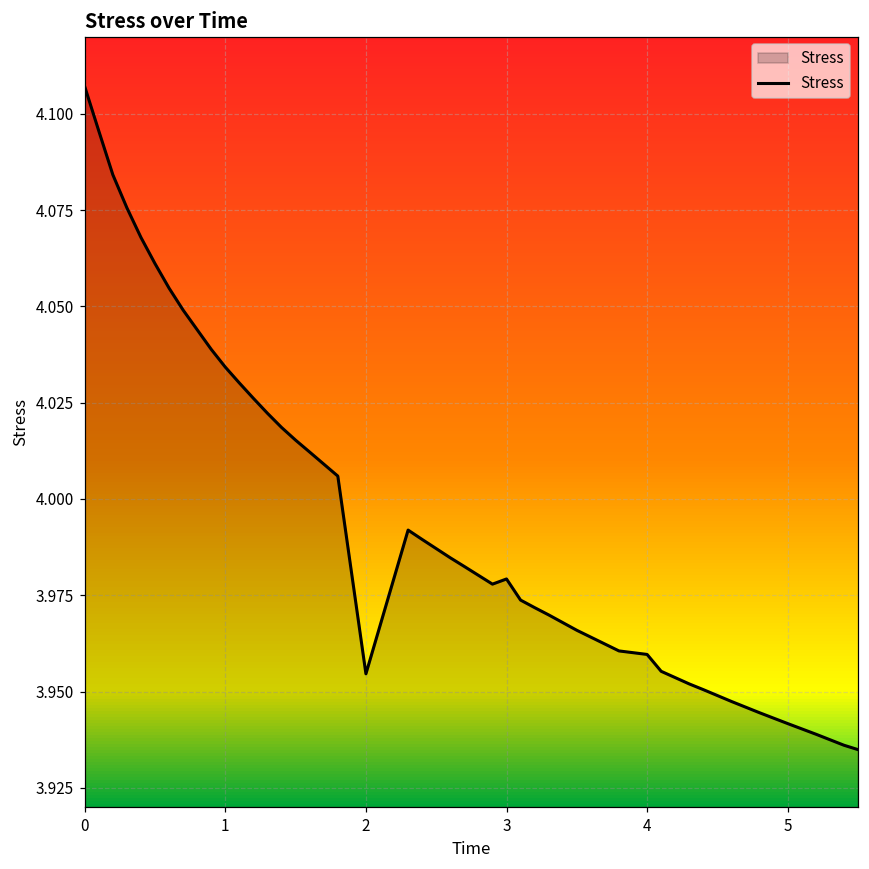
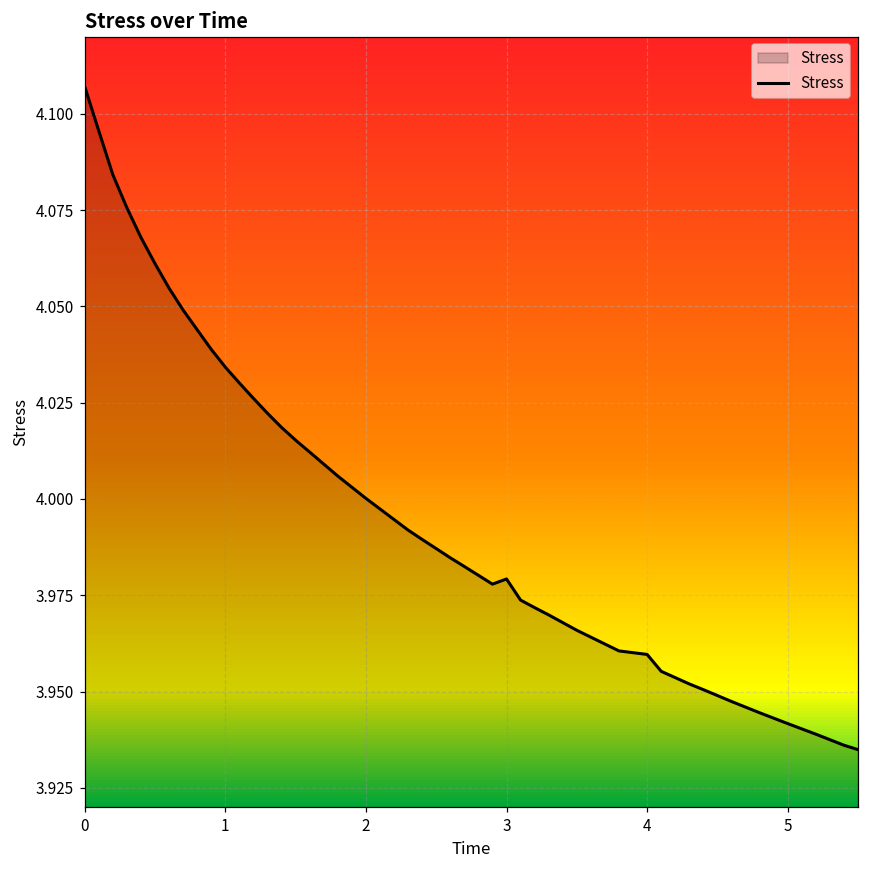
  {
    "0": 4.107,
    "1": 4.034,
-   "2": 3.955,
+   "2": 4.000,
    "3": 3.979,
    "4": 3.960,
    "5": 3.942
  }
